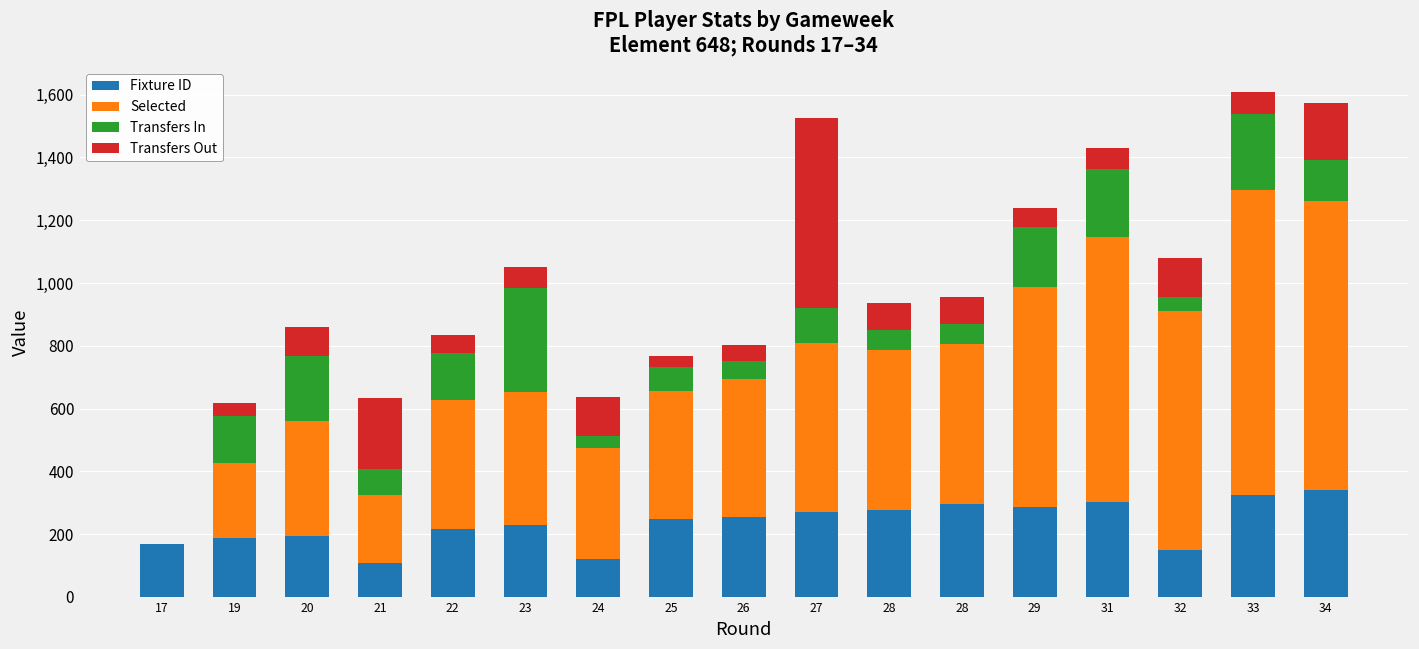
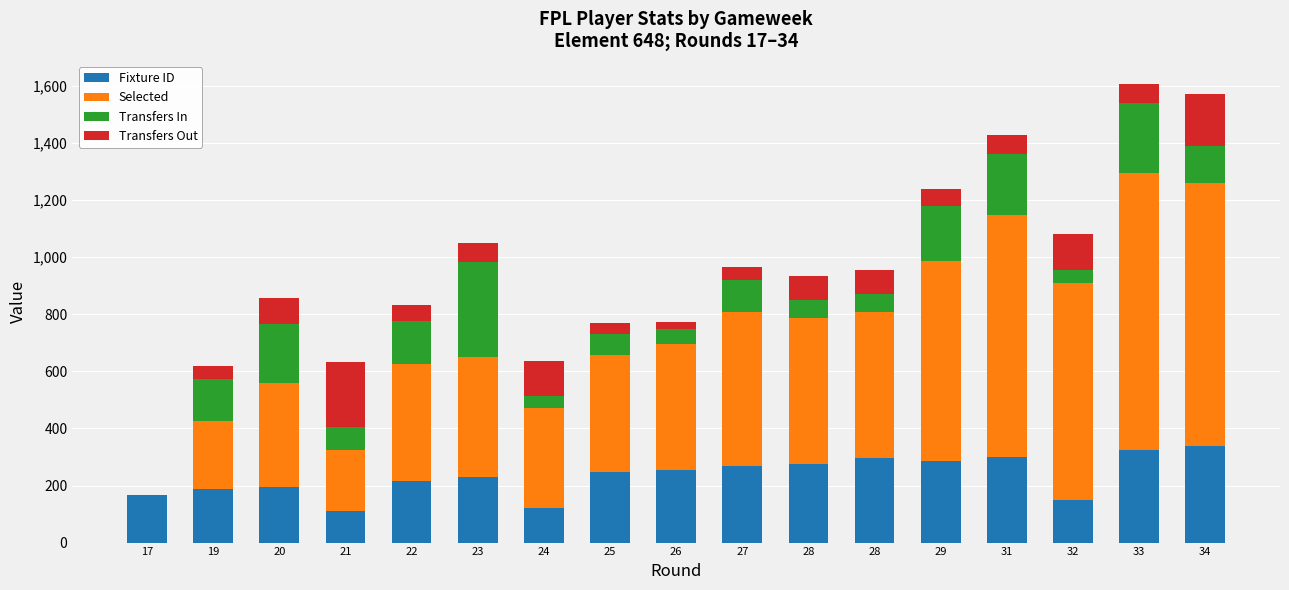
  {
    "Fixture ID": {
      "17": 170,
      "19": 190,
      "20": 190,
      "21": 110,
      "22": 220,
      "23": 230,
      "24": 120,
      "25": 250,
      "26": 260,
      "27": 270,
      "29": 290,
      "31": 300,
      "32": 150,
      "33": 320,
      "34": 340
    },
    "Selected": {
      "17": 0,
      "19": 240,
      "20": 370,
      "21": 220,
      "22": 410,
      "23": 420,
      "24": 350,
      "25": 410,
      "26": 440,
      "27": 540,
      "29": 700,
      "31": 850,
      "32": 760,
      "33": 970,
      "34": 920
    },
    "Transfers In": {
      "17": 0,
      "19": 150,
      "20": 210,
      "21": 80,
      "22": 150,
      "23": 330,
      "24": 40,
      "25": 70,
      "26": 60,
      "27": 110,
      "29": 190,
      "31": 220,
      "32": 50,
      "33": 240,
      "34": 130
    },
    "Transfers Out": {
      "17": 0,
      "19": 40,
      "20": 90,
      "21": 230,
      "22": 60,
      "23": 70,
      "24": 120,
      "25": 40,
-     "26": 50,
-     "27": 610,
+     "26": 20,
+     "27": 50,
      "29": 60,
      "31": 70,
      "32": 120,
      "33": 70,
      "34": 180
    }
  }
